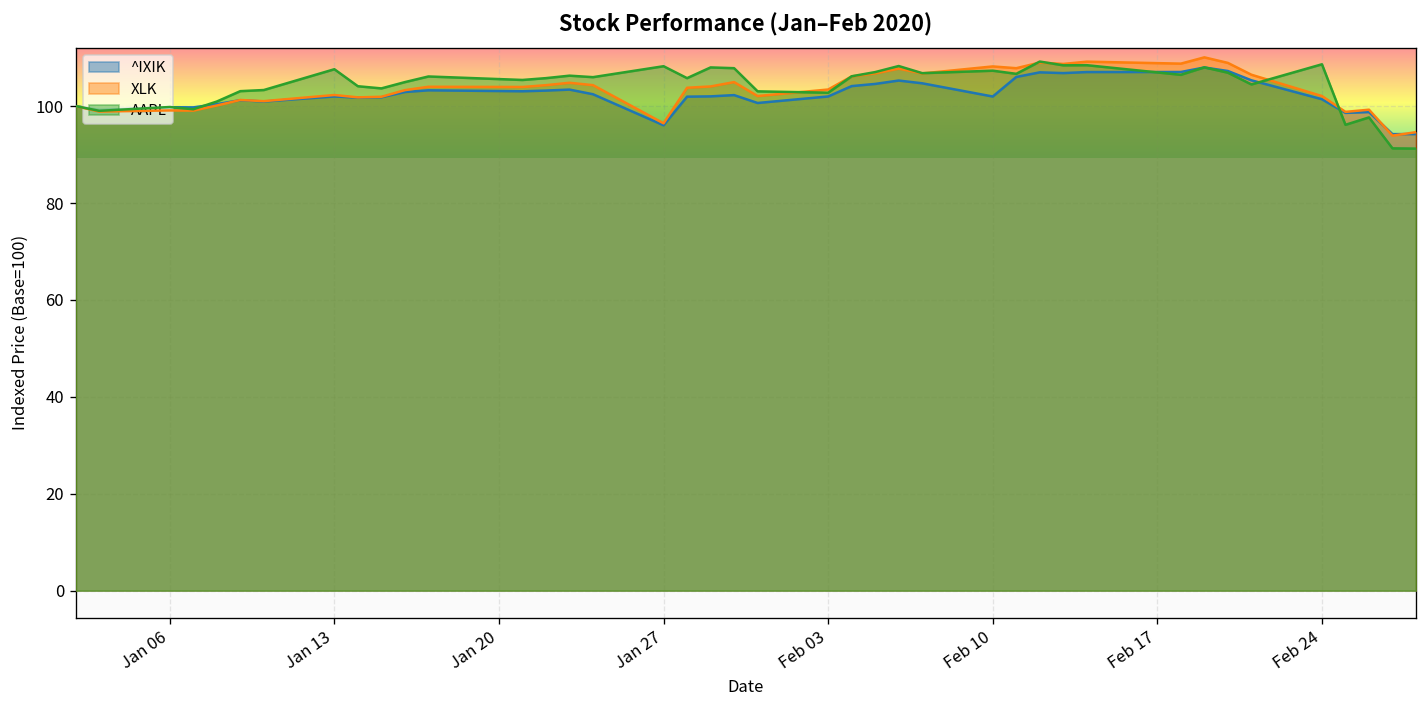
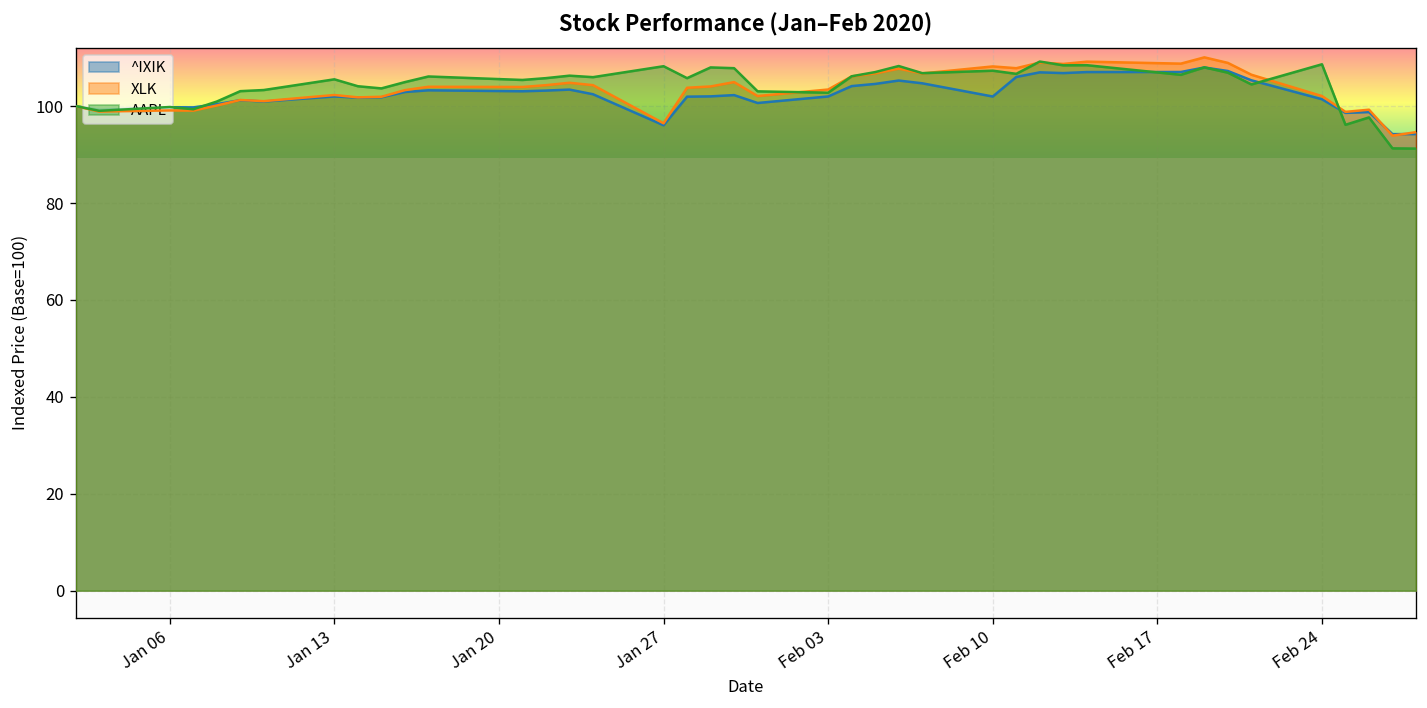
  {
    "^IXIK": {
      "Feb 03": 102,
      "Feb 10": 102,
      "Feb 24": 101
    },
    "XLK": {
      "Feb 03": 103,
      "Feb 10": 108,
      "Feb 24": 102
    },
    "AAPL": {
-     "Jan 13": 108,
+     "Jan 13": 106,
      "Jan 27": 108,
      "Feb 03": 103,
      "Feb 10": 107,
      "Feb 24": 109
    }
  }
